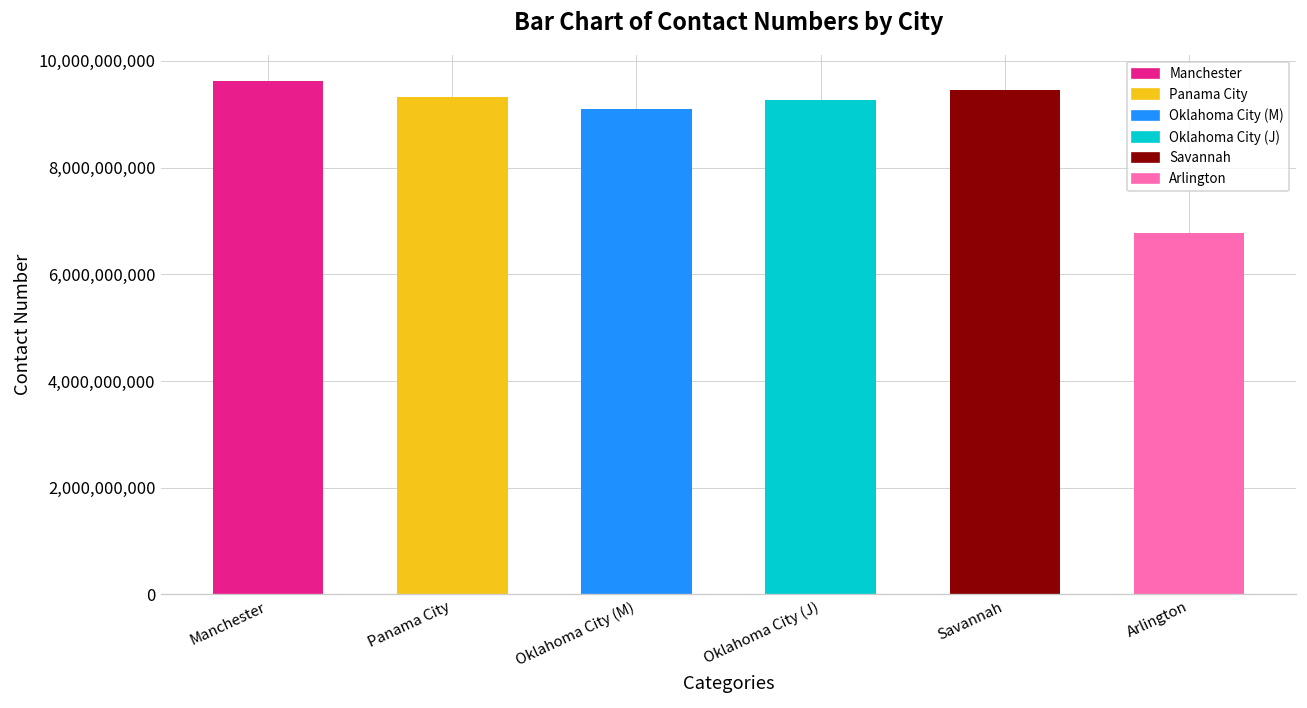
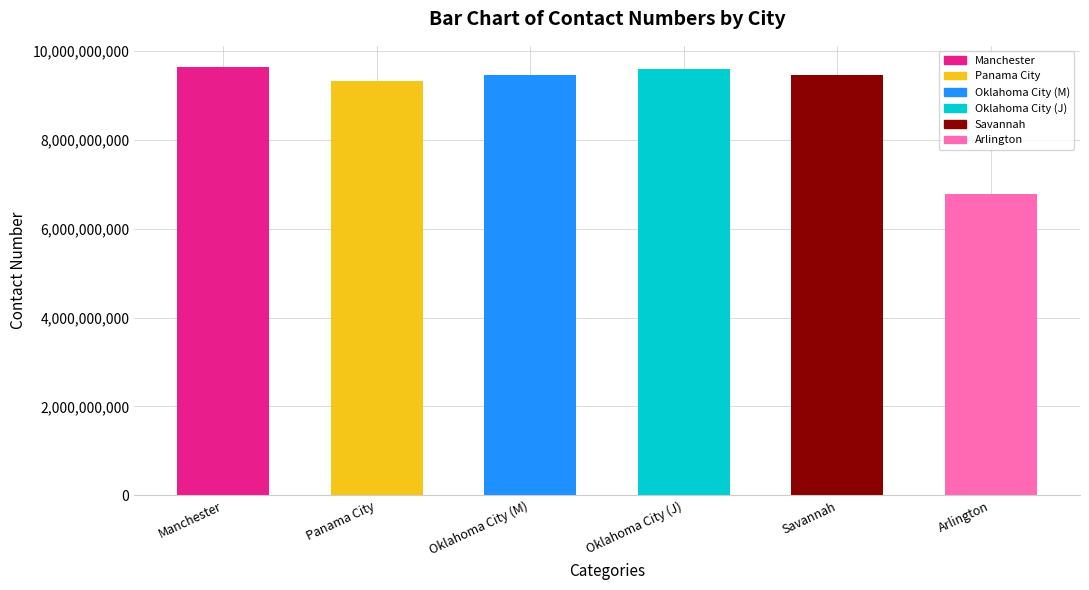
  {
    "Manchester": "9,600,000,000",
    "Panama City": "9,300,000,000",
-   "Oklahoma City (M)": "9,100,000,000",
-   "Oklahoma City (J)": "9,300,000,000",
+   "Oklahoma City (M)": "9,400,000,000",
+   "Oklahoma City (J)": "9,600,000,000",
    "Savannah": "9,500,000,000",
    "Arlington": "6,800,000,000"
  }
